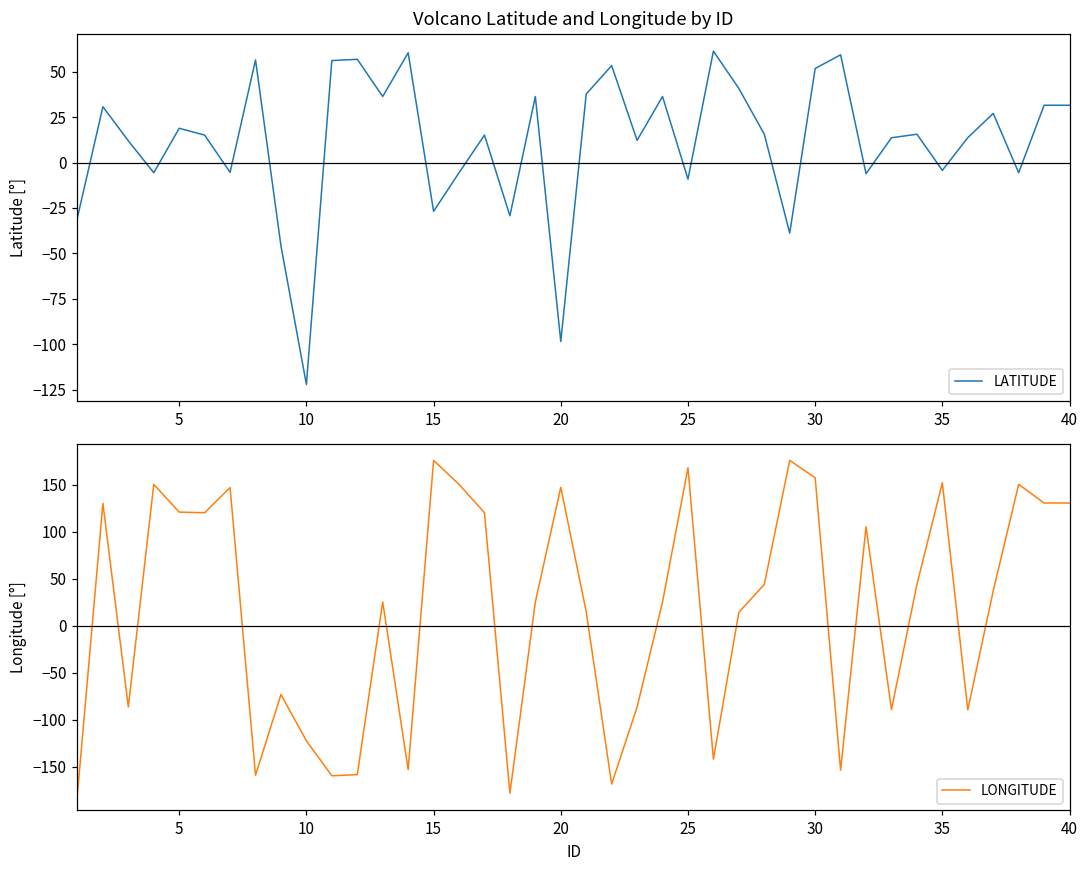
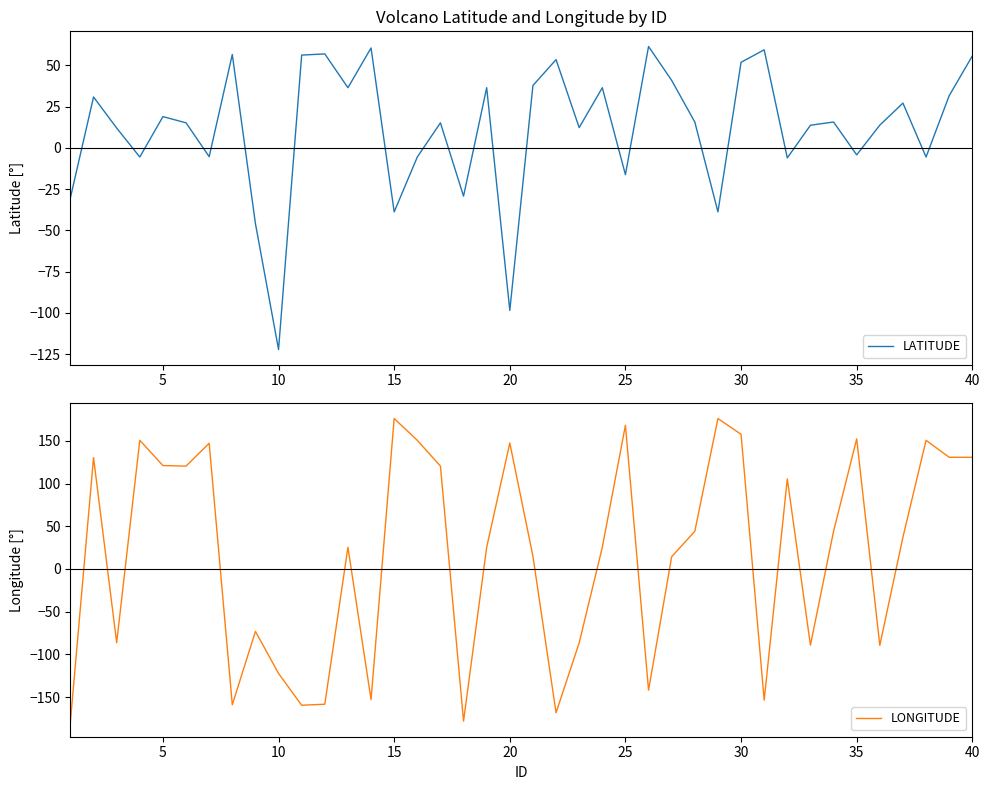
  {
    "Volcano Latitude and Longitude by ID": {
      "5": 19,
      "10": -122,
-     "15": -27,
+     "15": -39,
      "20": -99,
-     "25": -9,
+     "25": -16,
      "30": 52,
      "35": -4,
-     "40": 32
+     "40": 56
    }
  }
